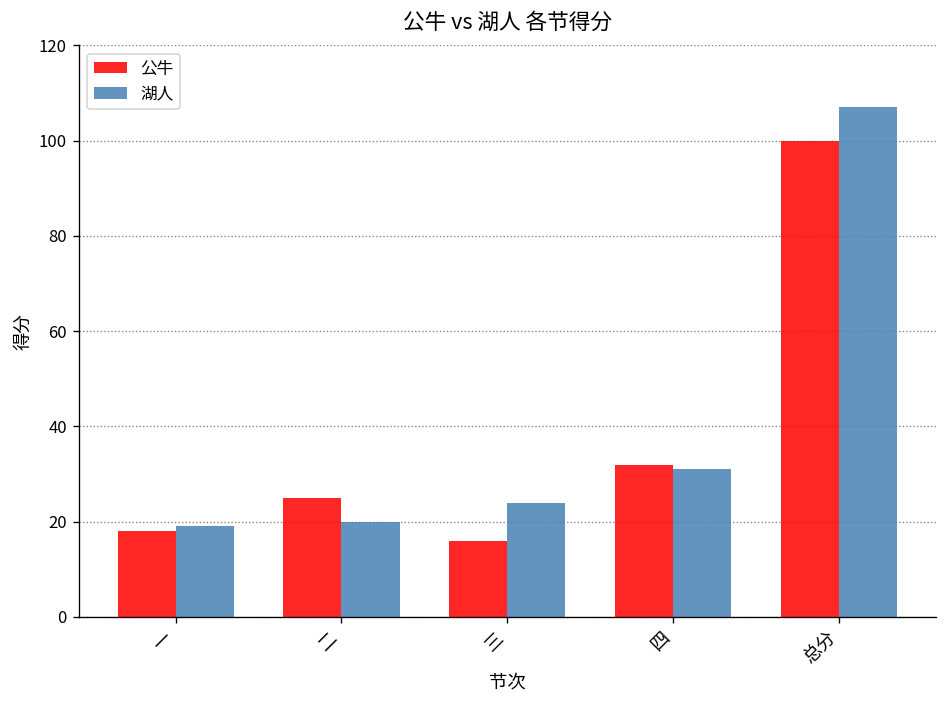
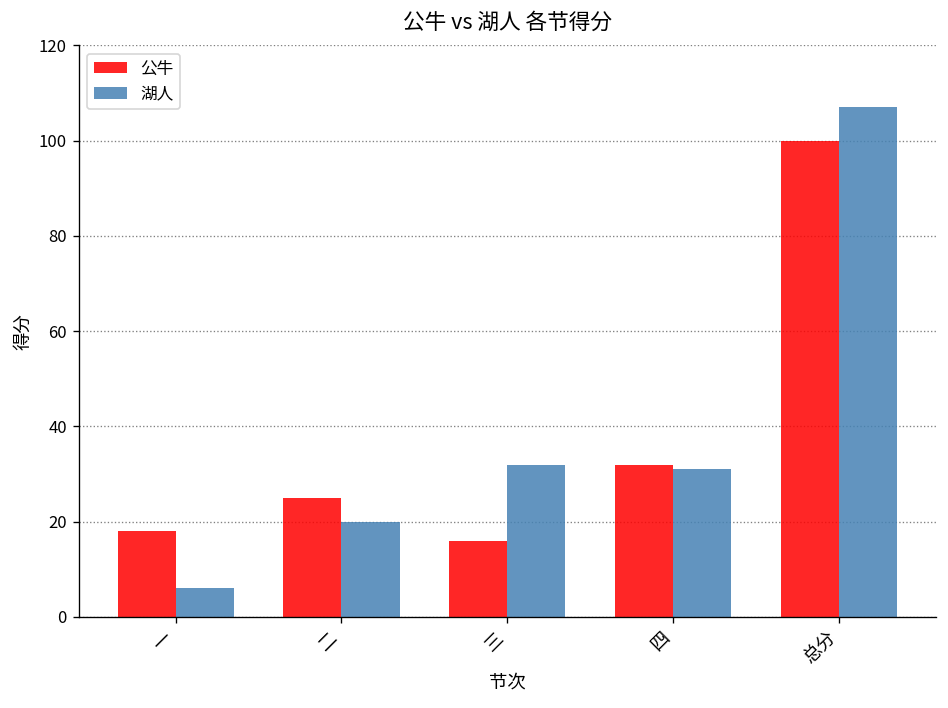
  {
    "公牛": {
      "一": 18,
      "二": 25,
      "三": 16,
      "四": 32,
      "总分": 100
    },
    "湖人": {
-     "一": 19,
+     "一": 6,
      "二": 20,
-     "三": 24,
+     "三": 32,
      "四": 31,
      "总分": 107
    }
  }
